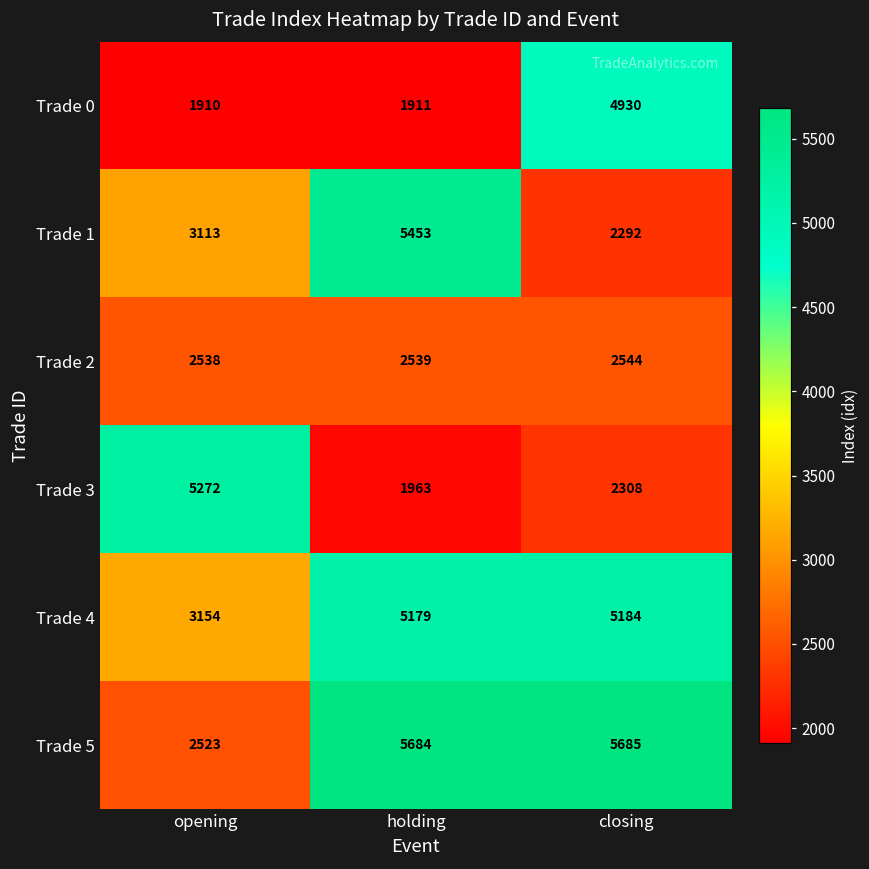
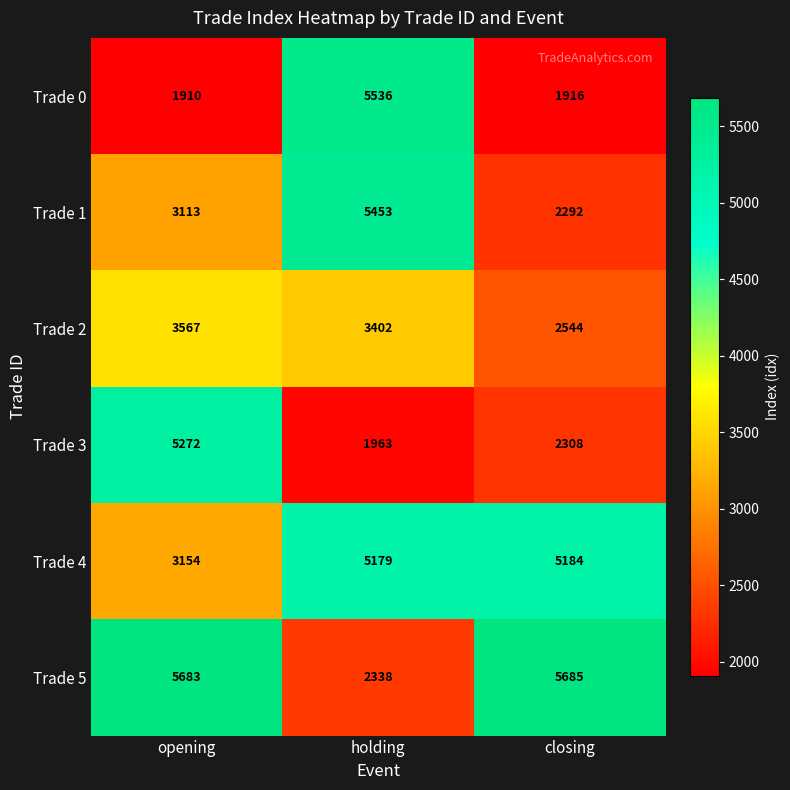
  {
    "Trade 0": {
      "opening": 1910,
-     "holding": 1911,
-     "closing": 4930
+     "holding": 5536,
+     "closing": 1916
    },
    "Trade 1": {
      "opening": 3113,
      "holding": 5453,
      "closing": 2292
    },
    "Trade 2": {
-     "opening": 2538,
-     "holding": 2539,
+     "opening": 3567,
+     "holding": 3402,
      "closing": 2544
    },
    "Trade 3": {
      "opening": 5272,
      "holding": 1963,
      "closing": 2308
    },
    "Trade 4": {
      "opening": 3154,
      "holding": 5179,
      "closing": 5184
    },
    "Trade 5": {
-     "opening": 2523,
-     "holding": 5684,
+     "opening": 5683,
+     "holding": 2338,
      "closing": 5685
    }
  }
